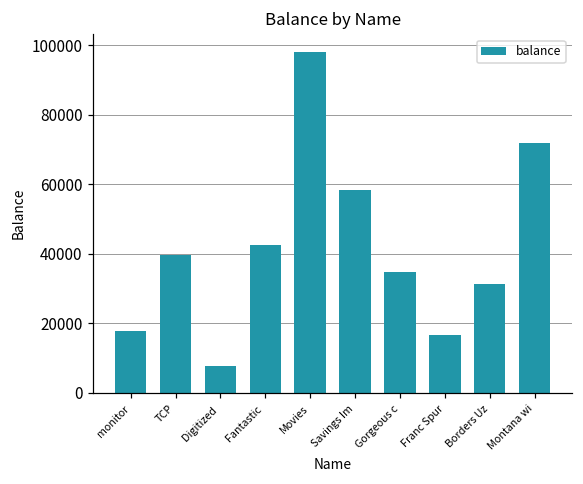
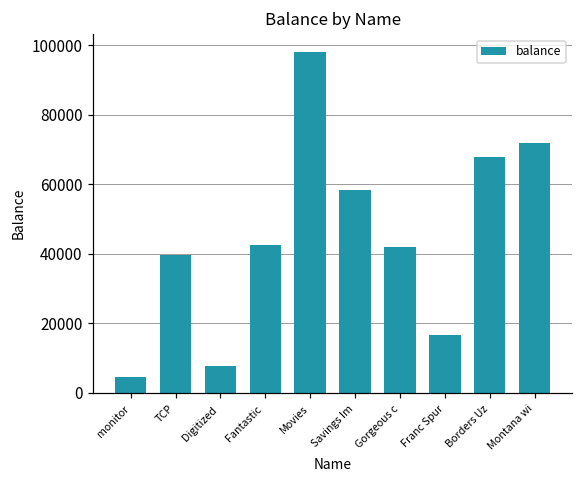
  {
-   "monitor": 18000,
+   "monitor": 5000,
    "TCP": 40000,
    "Digitized": 8000,
    "Fantastic": 43000,
    "Movies": 98000,
    "Savings Im": 58000,
-   "Gorgeous c": 35000,
+   "Gorgeous c": 42000,
    "Franc Spur": 17000,
-   "Borders Uz": 31000,
+   "Borders Uz": 68000,
    "Montana wi": 72000
  }
